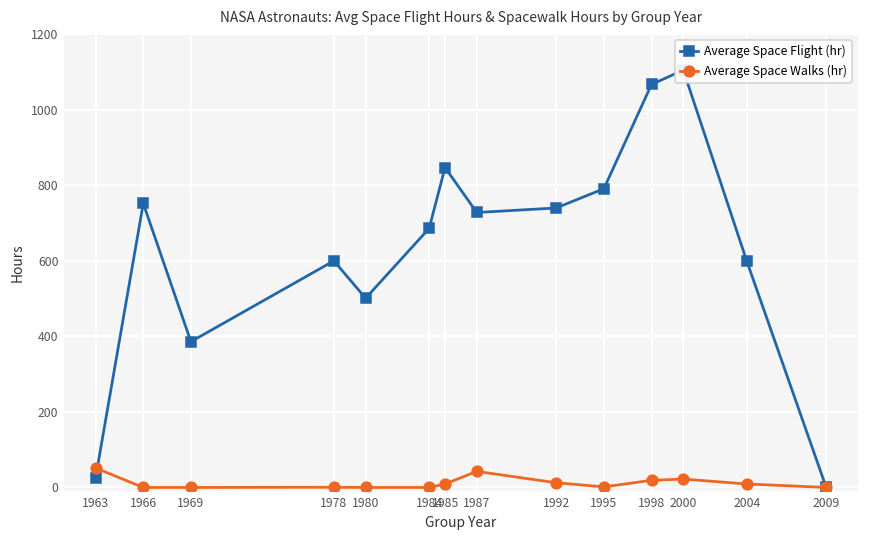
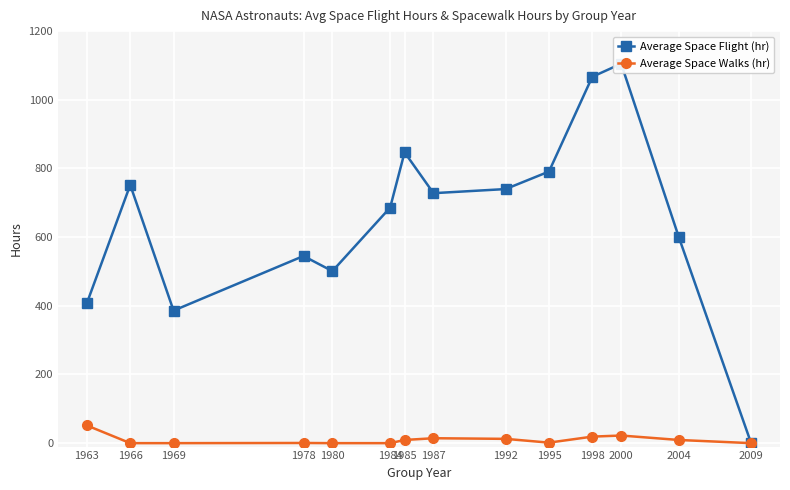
  {
    "Average Space Flight (hr)": {
-     "1963": 30,
+     "1963": 410,
      "1966": 750,
      "1969": 390,
-     "1978": 600,
+     "1978": 550,
      "1980": 500,
      "1987": 730,
      "1992": 740,
      "1995": 790,
      "1998": 1070,
      "2004": 600
    },
    "Average Space Walks (hr)": {
      "1963": 50,
      "1966": 0,
      "1969": 0,
      "1978": 0,
      "1980": 0,
-     "1987": 40,
+     "1987": 10,
      "1992": 10,
      "1995": 0,
      "1998": 20,
      "2000": 20,
      "2004": 10
    }
  }
